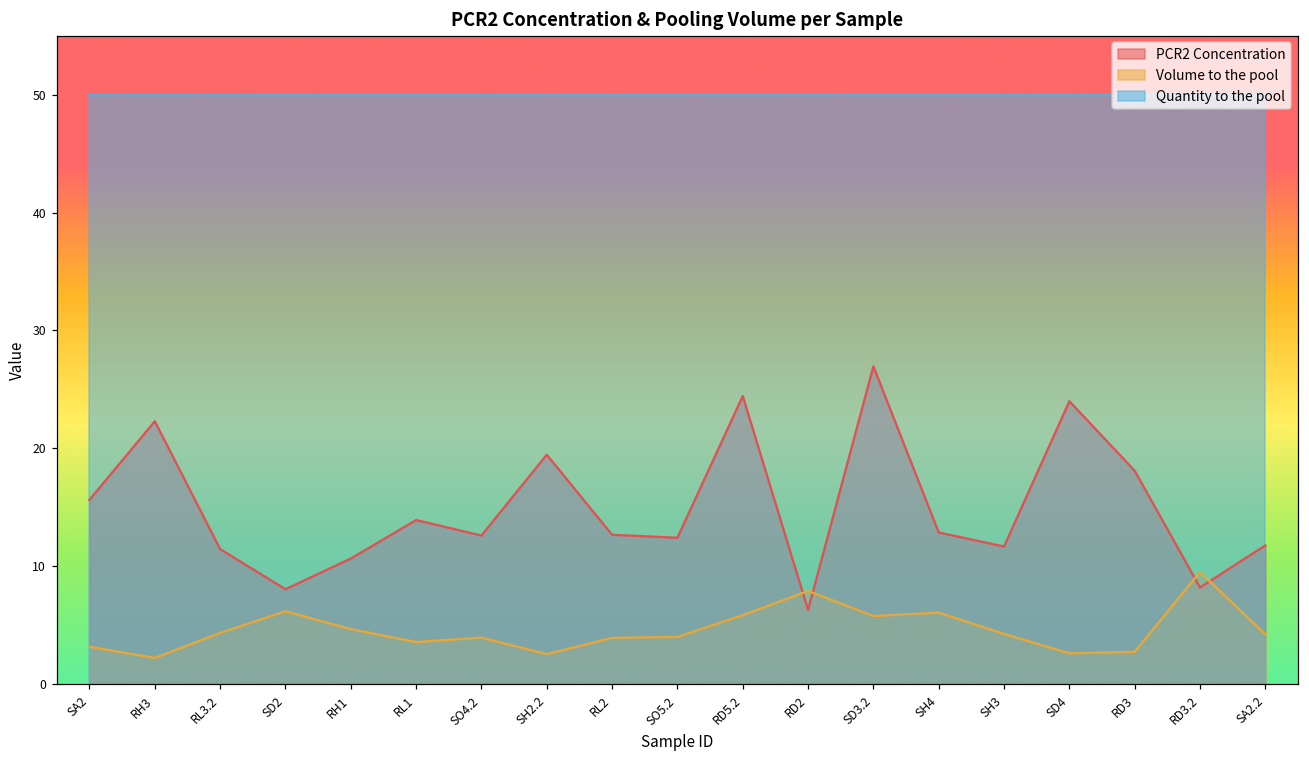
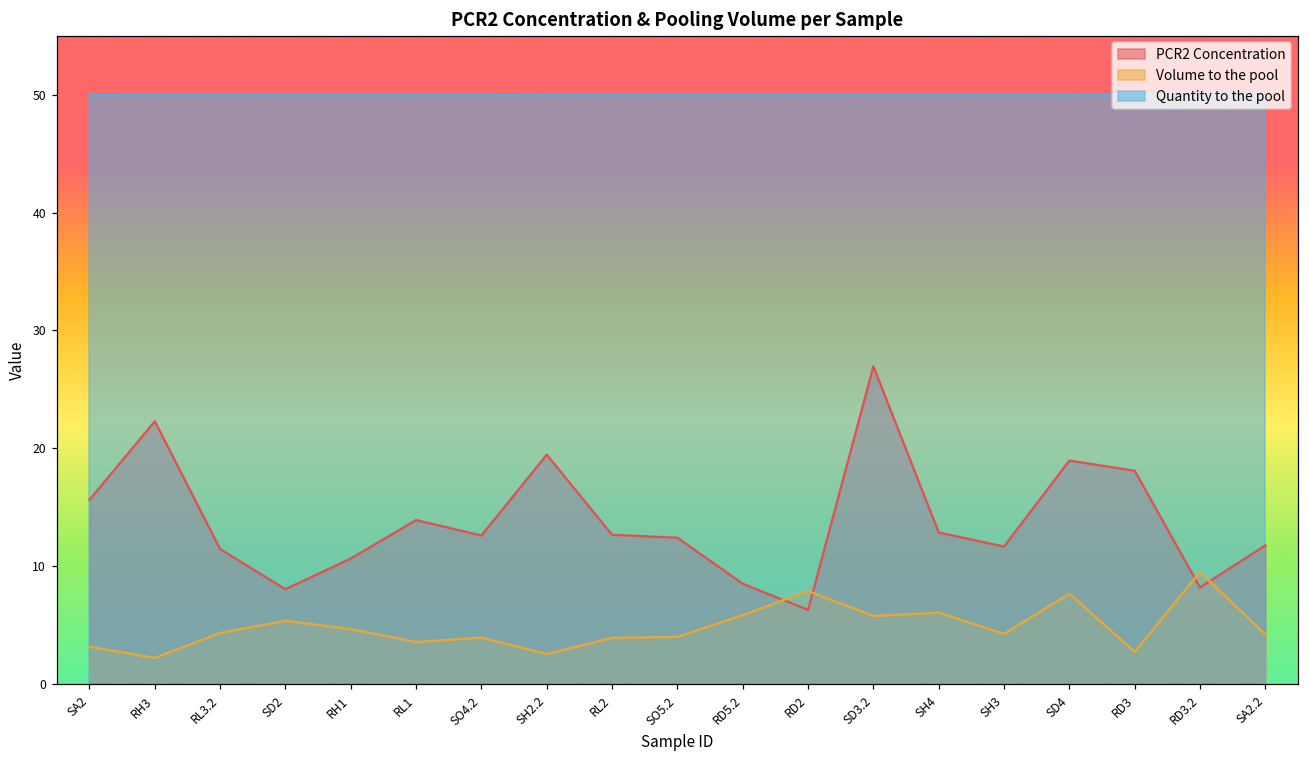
  {
    "PCR2 Concentration": {
      "SA2": 15.6,
      "RH3": 22.3,
      "RL3.2": 11.5,
      "SD2": 8.1,
      "RH1": 10.7,
      "RL1": 13.9,
      "SO4.2": 12.6,
      "SH2.2": 19.5,
      "RL2": 12.7,
      "SO5.2": 12.4,
-     "RD5.2": 24.4,
+     "RD5.2": 8.5,
      "RD2": 6.3,
      "SD3.2": 27.0,
      "SH4": 12.9,
      "SH3": 11.7,
-     "SD4": 24.0,
+     "SD4": 19.0,
      "RD3": 18.1,
      "RD3.2": 8.2,
      "SA2.2": 11.8
    },
    "Volume to the pool": {
      "SA2": 3.2,
      "RH3": 2.2,
      "RL3.2": 4.4,
-     "SD2": 6.2,
+     "SD2": 5.4,
      "RH1": 4.7,
      "RL1": 3.6,
      "SO4.2": 4.0,
      "SH2.2": 2.6,
      "RL2": 3.9,
      "SO5.2": 4.0,
      "RD5.2": 5.9,
      "RD2": 7.9,
      "SD3.2": 5.8,
      "SH4": 6.1,
      "SH3": 4.3,
-     "SD4": 2.6,
+     "SD4": 7.7,
      "RD3": 2.8,
      "RD3.2": 9.5,
      "SA2.2": 4.2
    },
    "Quantity to the pool": {
      "SA2": 50.0,
      "RH3": 50.0,
      "RL3.2": 50.0,
      "SD2": 50.0,
      "RH1": 50.0,
      "RL1": 50.0,
      "SO4.2": 50.0,
      "SH2.2": 50.0,
      "RL2": 50.0,
      "SO5.2": 50.0,
      "RD5.2": 50.0,
      "RD2": 50.0,
      "SD3.2": 50.0,
      "SH4": 50.0,
      "SH3": 50.0,
      "SD4": 50.0
    }
  }
